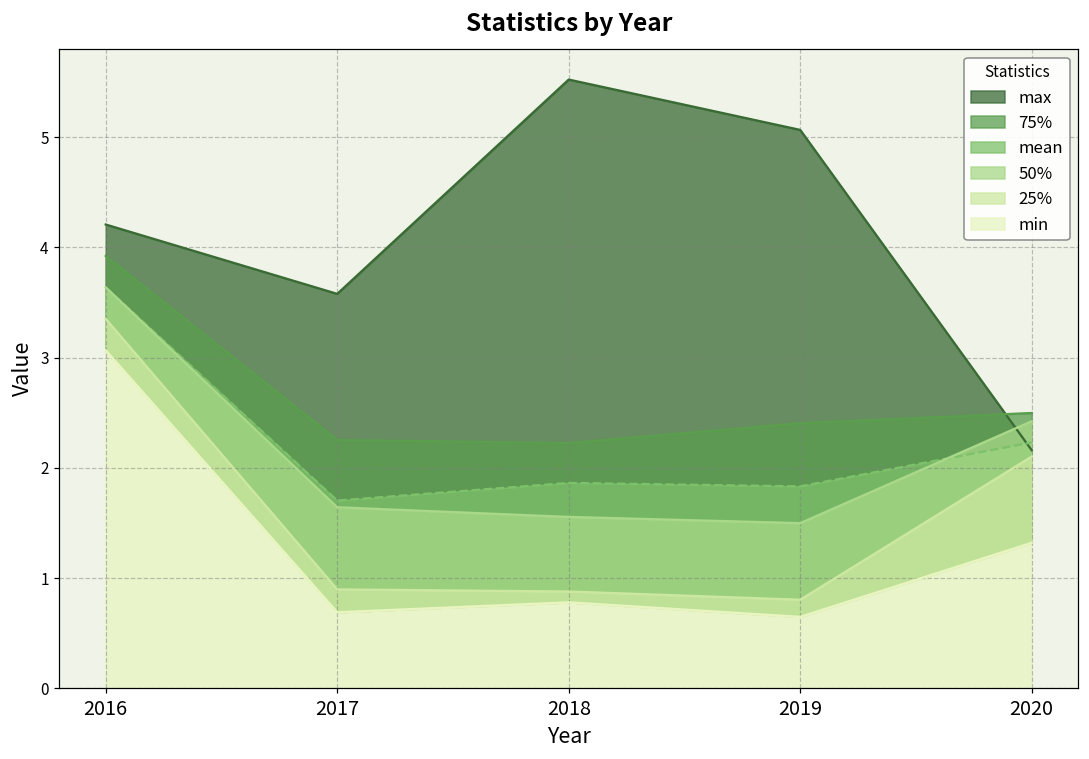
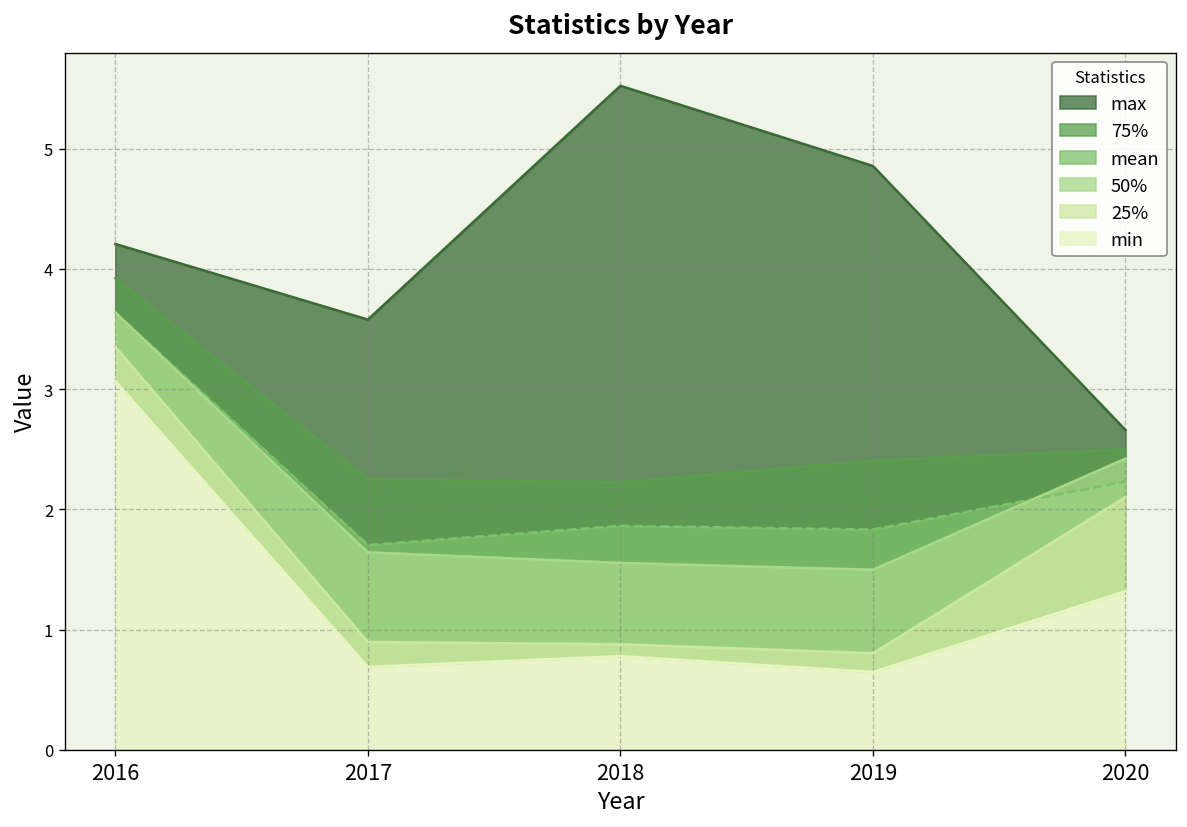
  {
    "max": {
      "2016": 4.21,
      "2017": 3.58,
      "2018": 5.52,
-     "2019": 5.07,
-     "2020": 2.16
+     "2019": 4.86,
+     "2020": 2.66
    }
  }
